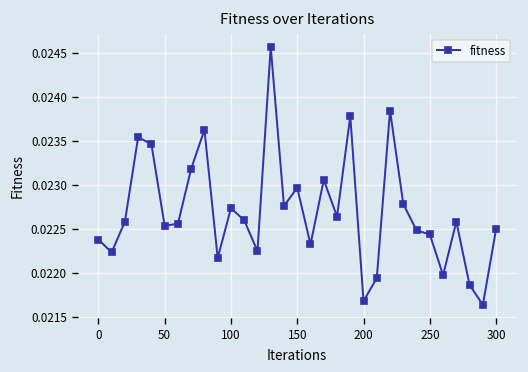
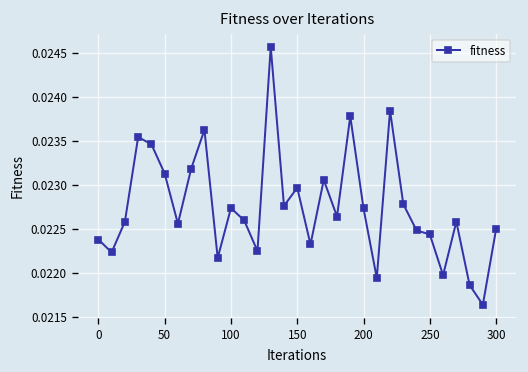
  {
    "0": 0.0224,
-   "50": 0.0225,
+   "50": 0.0231,
    "100": 0.0227,
    "150": 0.0230,
-   "200": 0.0217,
+   "200": 0.0227,
    "250": 0.0224,
    "300": 0.0225
  }
